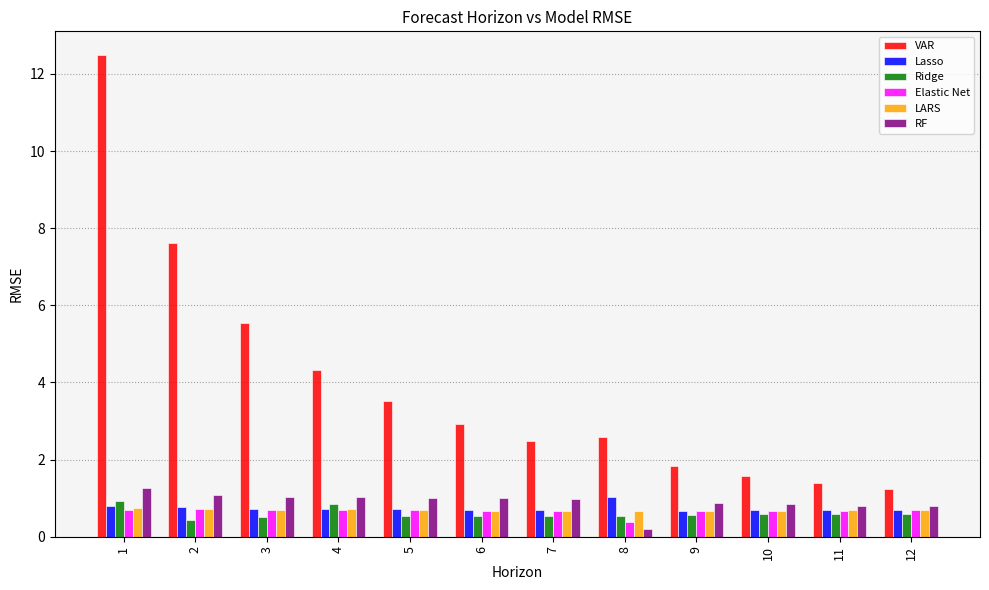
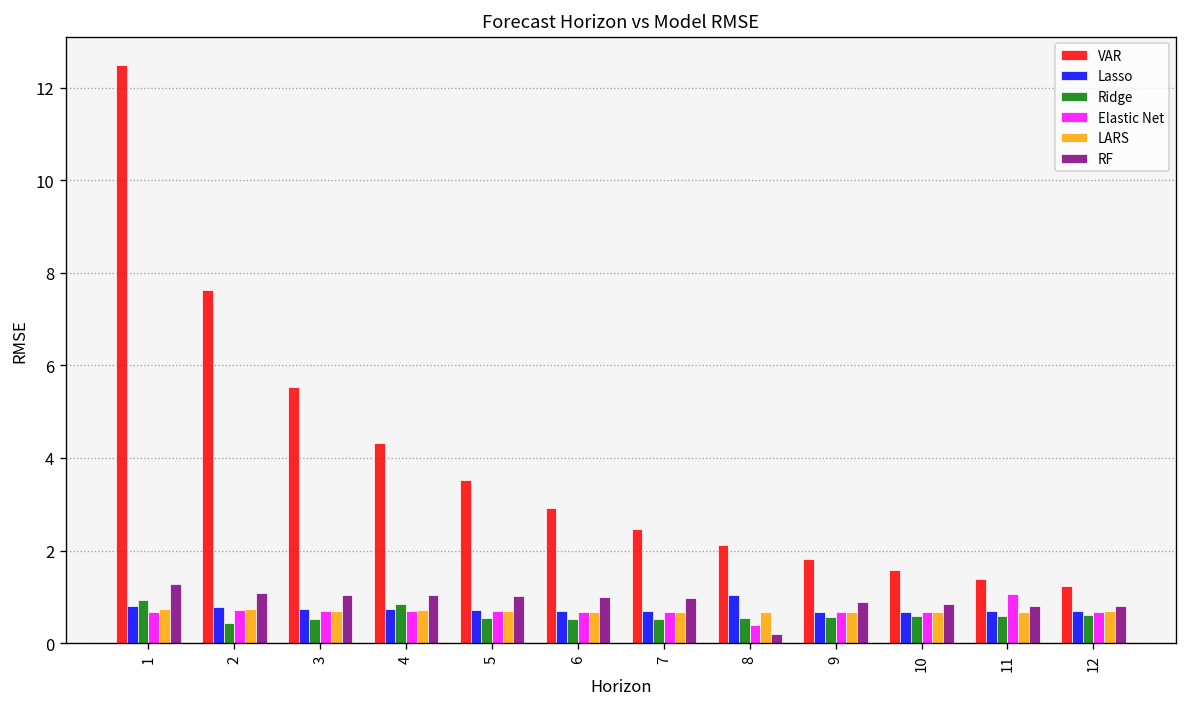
  {
    "VAR": {
      "1": 12.5,
      "2": 7.6,
      "3": 5.5,
      "4": 4.3,
      "5": 3.5,
      "6": 2.9,
      "7": 2.5,
-     "8": 2.6,
+     "8": 2.1,
      "9": 1.8,
      "10": 1.6,
      "11": 1.4,
      "12": 1.2
    },
    "Lasso": {
      "1": 0.8,
      "2": 0.8,
      "3": 0.7,
      "4": 0.7,
      "5": 0.7,
      "6": 0.7,
      "7": 0.7,
      "8": 1.0,
      "9": 0.7,
      "10": 0.7,
      "11": 0.7,
      "12": 0.7
    },
    "Ridge": {
      "1": 0.9,
      "2": 0.4,
      "3": 0.5,
      "4": 0.9,
      "5": 0.5,
      "6": 0.5,
      "7": 0.5,
      "8": 0.5,
      "9": 0.6,
      "10": 0.6,
      "11": 0.6,
      "12": 0.6
    },
    "Elastic Net": {
      "1": 0.7,
      "2": 0.7,
      "3": 0.7,
      "4": 0.7,
      "5": 0.7,
      "6": 0.7,
      "7": 0.7,
      "8": 0.4,
      "9": 0.7,
      "10": 0.7,
-     "11": 0.7,
+     "11": 1.1,
      "12": 0.7
    },
    "LARS": {
      "1": 0.7,
      "2": 0.7,
      "3": 0.7,
      "4": 0.7,
      "5": 0.7,
      "6": 0.7,
      "7": 0.7,
      "8": 0.7,
      "9": 0.7,
      "10": 0.7,
      "11": 0.7,
      "12": 0.7
    },
    "RF": {
      "1": 1.3,
      "2": 1.1,
      "3": 1.0,
      "4": 1.0,
      "5": 1.0,
      "6": 1.0,
      "7": 1.0,
      "8": 0.2,
      "9": 0.9,
      "10": 0.8,
      "11": 0.8,
      "12": 0.8
    }
  }
